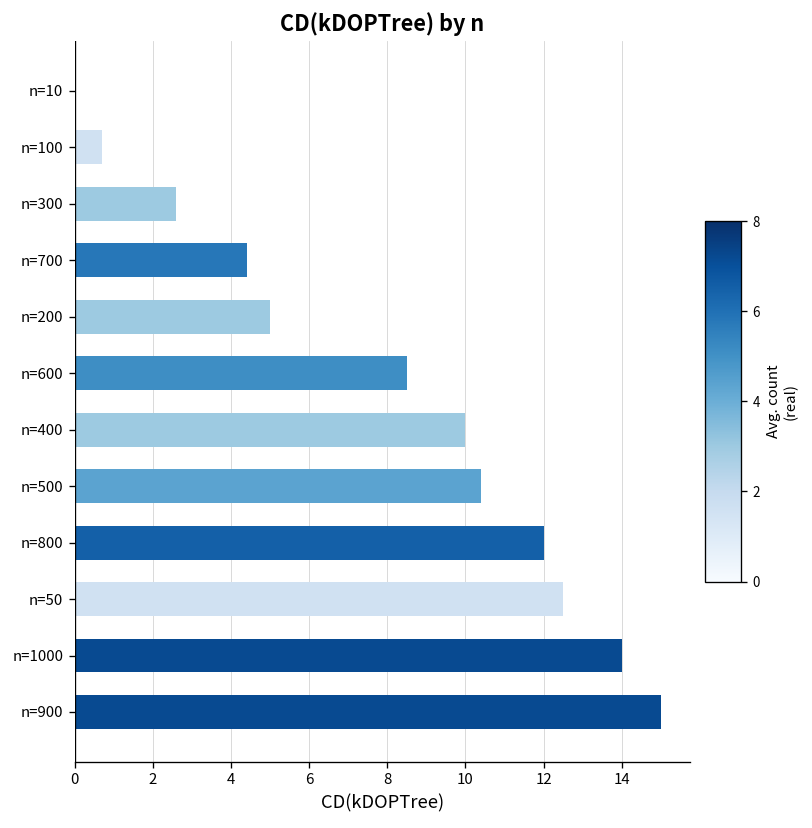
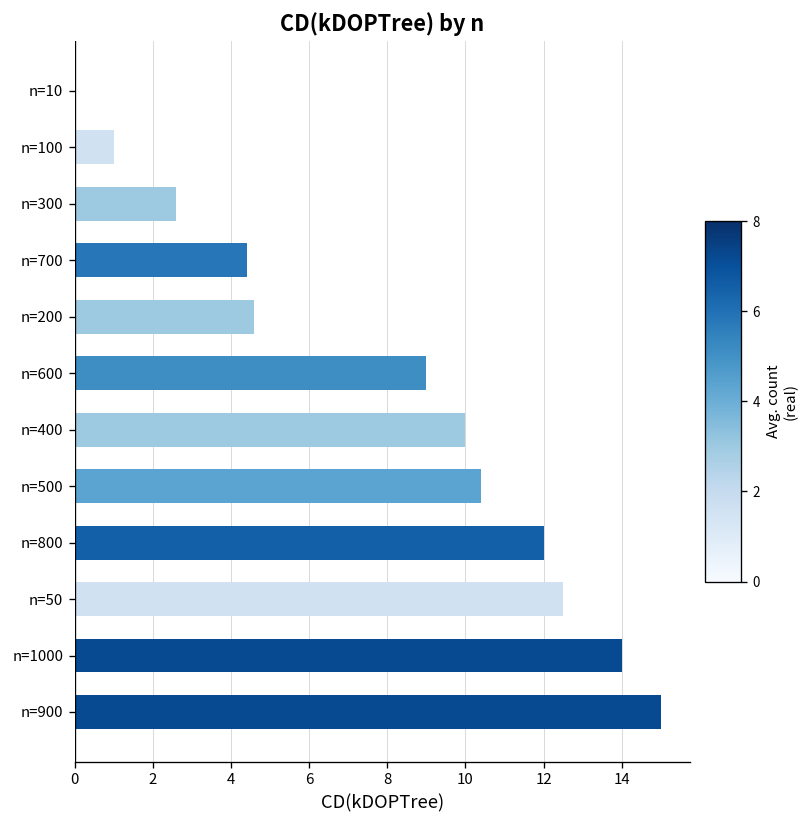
  {
    "n=10": 0.0,
-   "n=100": 0.7,
+   "n=100": 1.0,
    "n=300": 2.6,
    "n=700": 4.4,
-   "n=200": 5.0,
-   "n=600": 8.5,
+   "n=200": 4.6,
+   "n=600": 9.0,
    "n=400": 10.0,
    "n=500": 10.4,
    "n=800": 12.0,
    "n=50": 12.5,
    "n=1000": 14.0,
    "n=900": 15.0
  }
